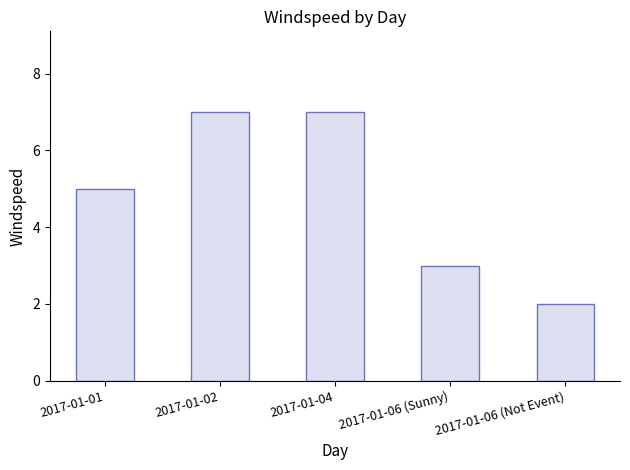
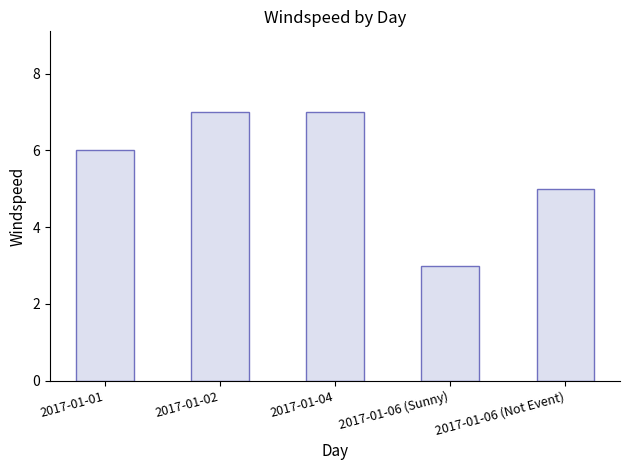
  {
-   "2017-01-01": 5,
+   "2017-01-01": 6,
    "2017-01-02": 7,
    "2017-01-04": 7,
    "2017-01-06 (Sunny)": 3,
-   "2017-01-06 (Not Event)": 2
+   "2017-01-06 (Not Event)": 5
  }
